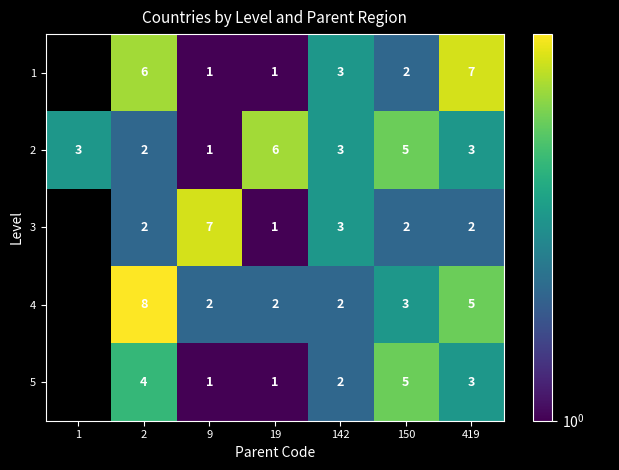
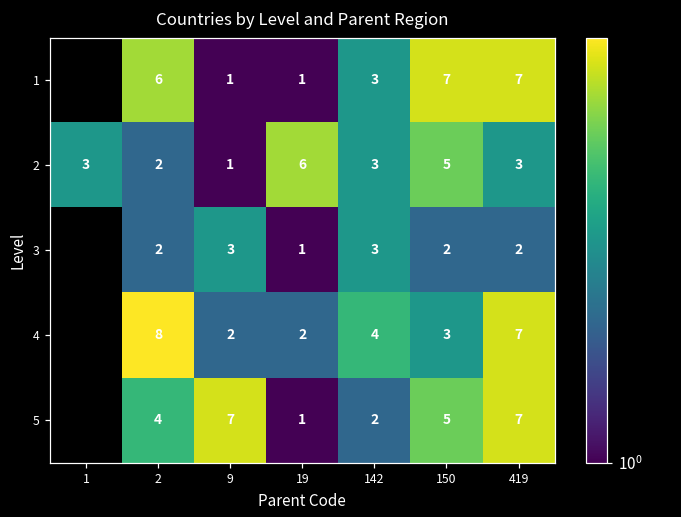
  {
    "1": {
      "2": 6,
      "9": 1,
      "19": 1,
      "142": 3,
-     "150": 2,
+     "150": 7,
      "419": 7
    },
    "2": {
      "1": 3,
      "2": 2,
      "9": 1,
      "19": 6,
      "142": 3,
      "150": 5,
      "419": 3
    },
    "3": {
      "2": 2,
-     "9": 7,
+     "9": 3,
      "19": 1,
      "142": 3,
      "150": 2,
      "419": 2
    },
    "4": {
      "2": 8,
      "9": 2,
      "19": 2,
-     "142": 2,
+     "142": 4,
      "150": 3,
-     "419": 5
+     "419": 7
    },
    "5": {
      "2": 4,
-     "9": 1,
+     "9": 7,
      "19": 1,
      "142": 2,
      "150": 5,
-     "419": 3
+     "419": 7
    }
  }
